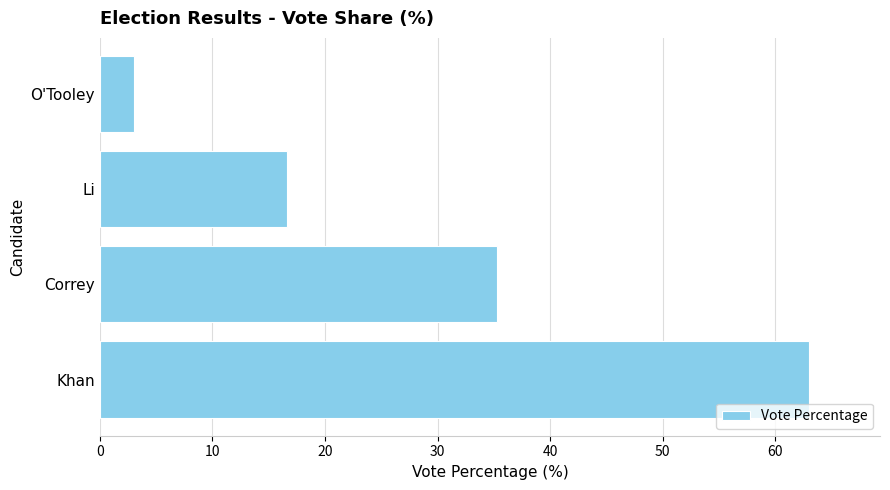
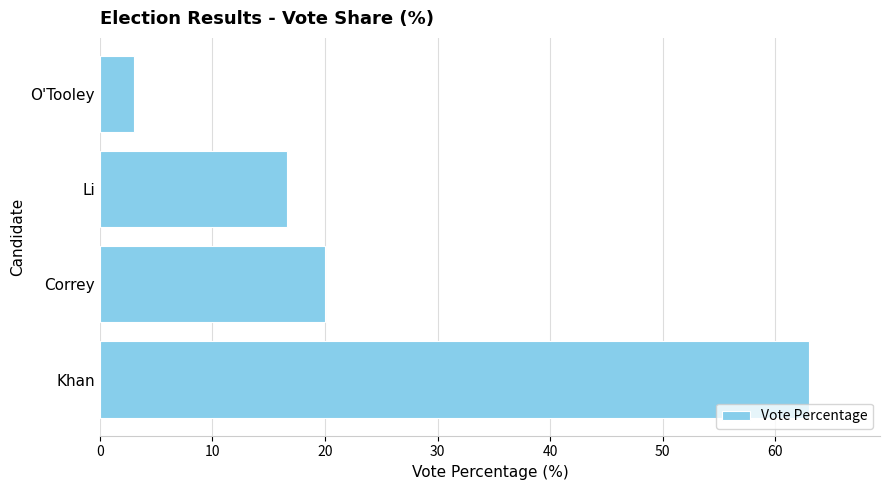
  {
    "O'Tooley": 3.0,
    "Li": 16.6,
-   "Correy": 35.3,
+   "Correy": 20.0,
    "Khan": 63.0
  }
